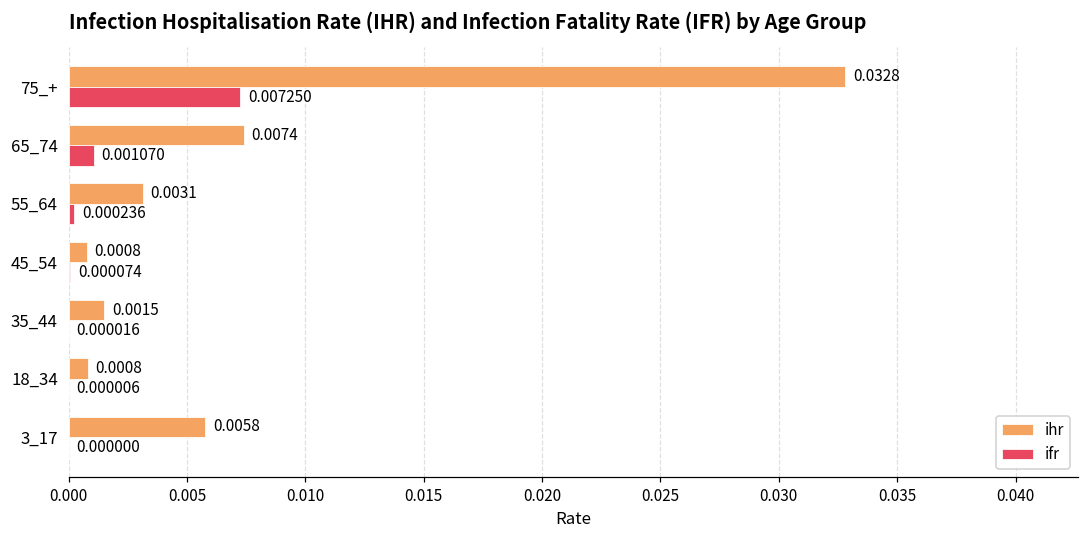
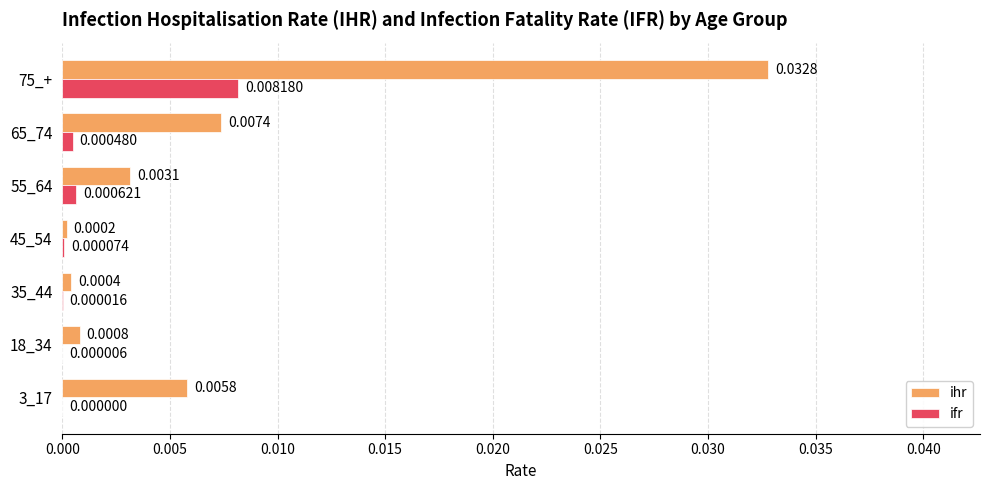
  {
    "ihr": {
      "75_+": 0.0328,
      "65_74": 0.0074,
      "55_64": 0.0031,
-     "45_54": 0.0008,
-     "35_44": 0.0015,
+     "45_54": 0.0002,
+     "35_44": 0.0004,
      "18_34": 0.0008,
      "3_17": 0.0058
    },
    "ifr": {
-     "75_+": 0.007250,
-     "65_74": 0.001070,
-     "55_64": 0.000236,
+     "75_+": 0.008180,
+     "65_74": 0.000480,
+     "55_64": 0.000621,
      "45_54": 0.000074,
      "35_44": 0.000016,
      "18_34": 0.000006,
      "3_17": 0.000000
    }
  }
